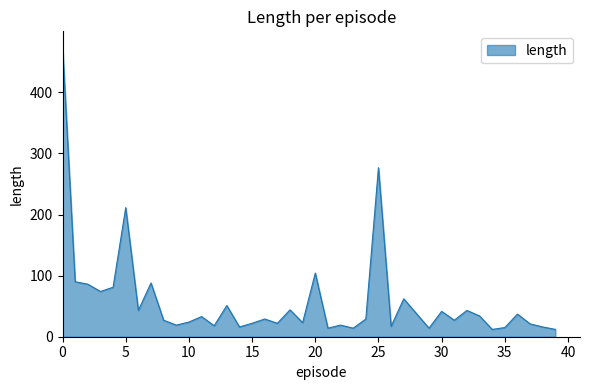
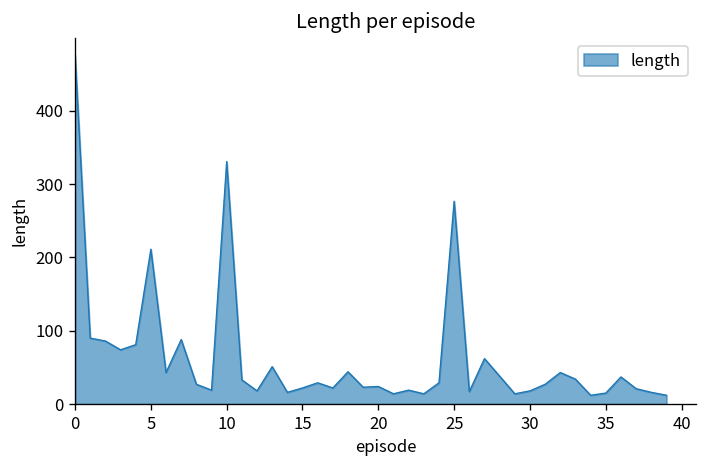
  {
    "0": 480,
    "5": 210,
-   "10": 20,
+   "10": 330,
    "15": 20,
-   "20": 100,
+   "20": 20,
    "25": 280,
-   "30": 40,
+   "30": 20,
    "35": 20
  }
